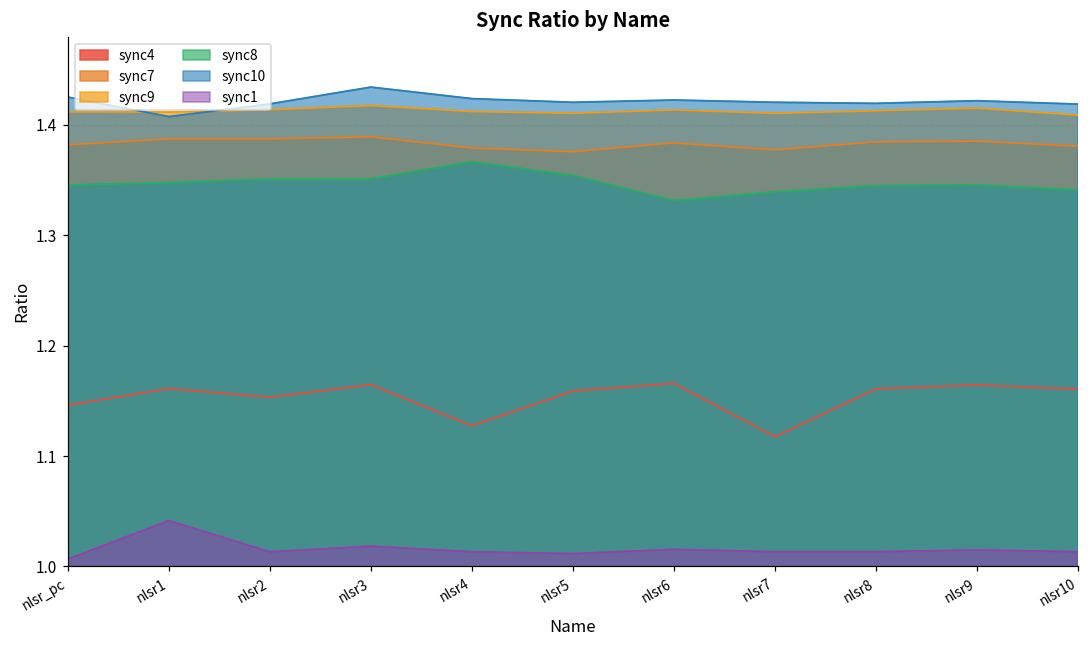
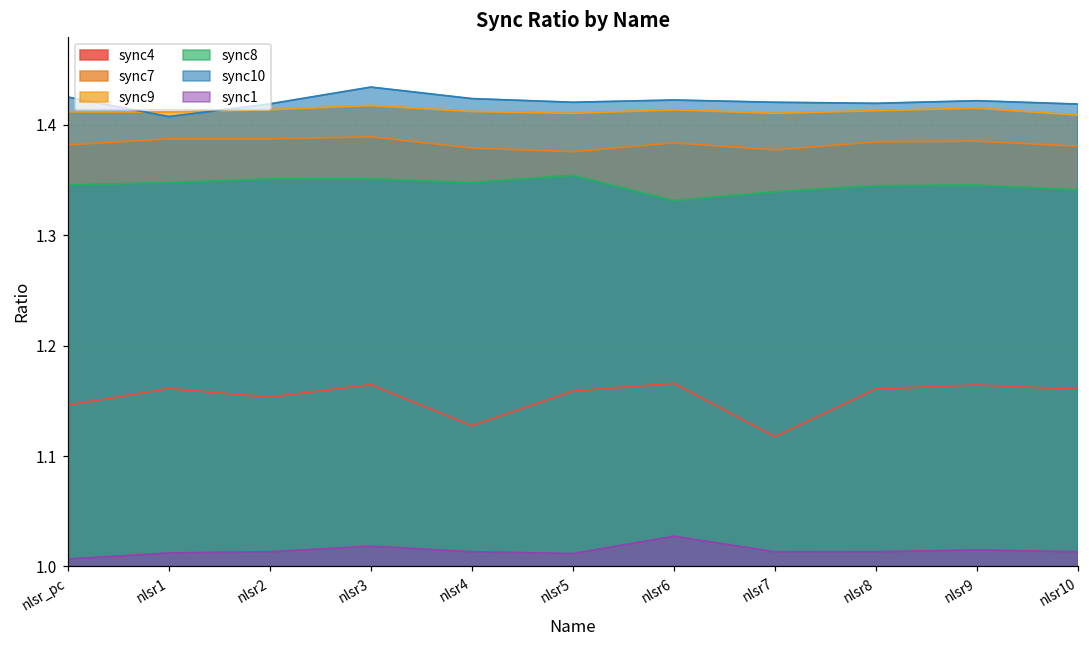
  {
    "sync8": {
      "nlsr_pc": 1.346,
      "nlsr1": 1.348,
      "nlsr2": 1.351,
      "nlsr3": 1.351,
-     "nlsr4": 1.367,
+     "nlsr4": 1.348,
      "nlsr5": 1.354,
      "nlsr6": 1.331,
      "nlsr7": 1.339,
      "nlsr8": 1.345,
      "nlsr9": 1.346,
      "nlsr10": 1.341
    },
    "sync10": {
      "nlsr_pc": 1.425,
      "nlsr1": 1.408,
      "nlsr3": 1.434,
      "nlsr4": 1.424,
      "nlsr5": 1.421,
      "nlsr6": 1.423,
      "nlsr7": 1.421,
      "nlsr8": 1.420,
      "nlsr9": 1.422,
      "nlsr10": 1.419
    },
    "sync1": {
      "nlsr_pc": 1.007,
-     "nlsr1": 1.041,
+     "nlsr1": 1.012,
      "nlsr2": 1.013,
      "nlsr3": 1.018,
      "nlsr4": 1.013,
      "nlsr5": 1.012,
-     "nlsr6": 1.015,
+     "nlsr6": 1.027,
      "nlsr7": 1.013,
      "nlsr8": 1.013,
      "nlsr9": 1.015,
      "nlsr10": 1.013
    }
  }
